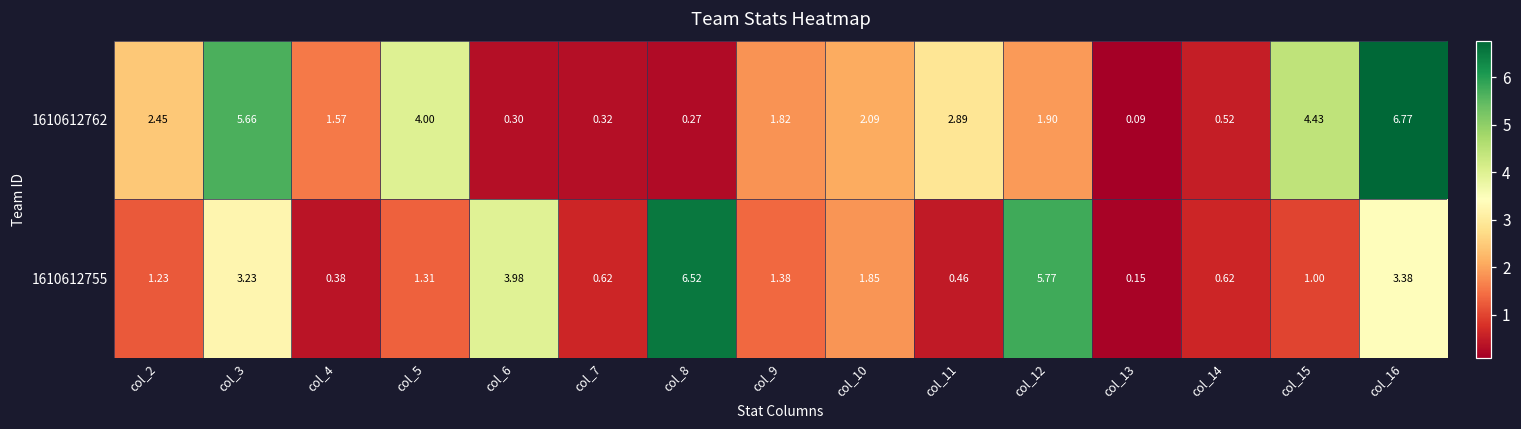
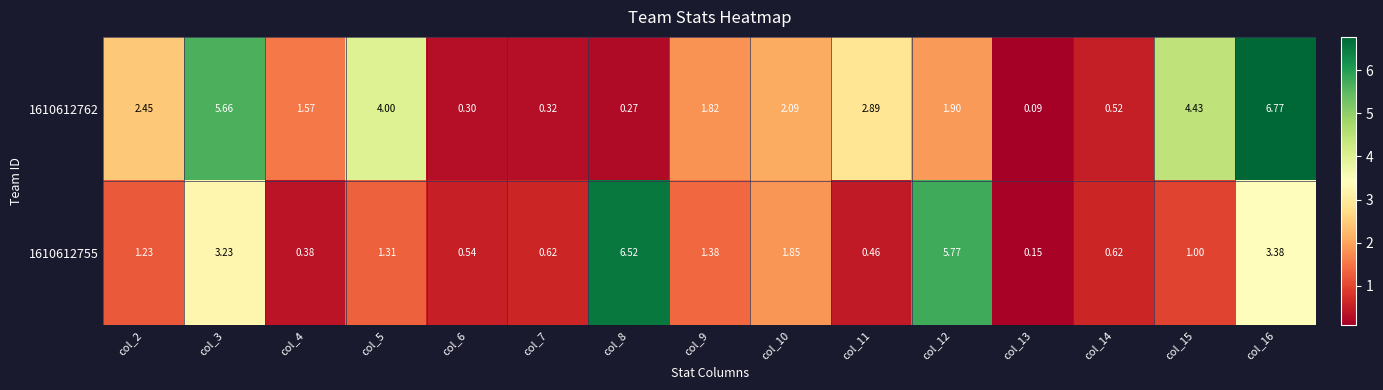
  {
    "1610612762": {
      "col_2": 2.45,
      "col_3": 5.66,
      "col_4": 1.57,
      "col_5": 4.00,
      "col_6": 0.30,
      "col_7": 0.32,
      "col_8": 0.27,
      "col_9": 1.82,
      "col_10": 2.09,
      "col_11": 2.89,
      "col_12": 1.90,
      "col_13": 0.09,
      "col_14": 0.52,
      "col_15": 4.43,
      "col_16": 6.77
    },
    "1610612755": {
      "col_2": 1.23,
      "col_3": 3.23,
      "col_4": 0.38,
      "col_5": 1.31,
-     "col_6": 3.98,
+     "col_6": 0.54,
      "col_7": 0.62,
      "col_8": 6.52,
      "col_9": 1.38,
      "col_10": 1.85,
      "col_11": 0.46,
      "col_12": 5.77,
      "col_13": 0.15,
      "col_14": 0.62,
      "col_15": 1.00,
      "col_16": 3.38
    }
  }
